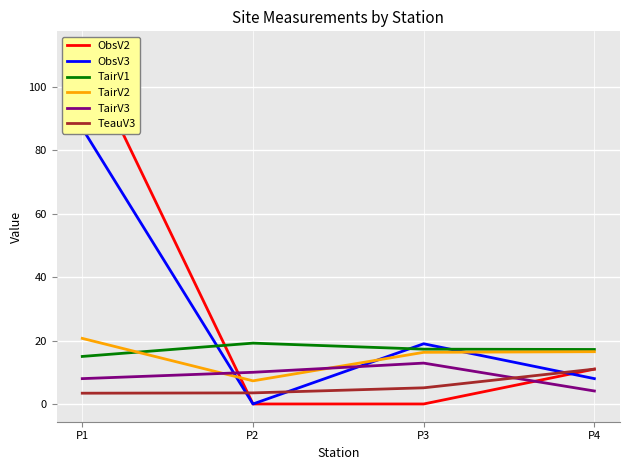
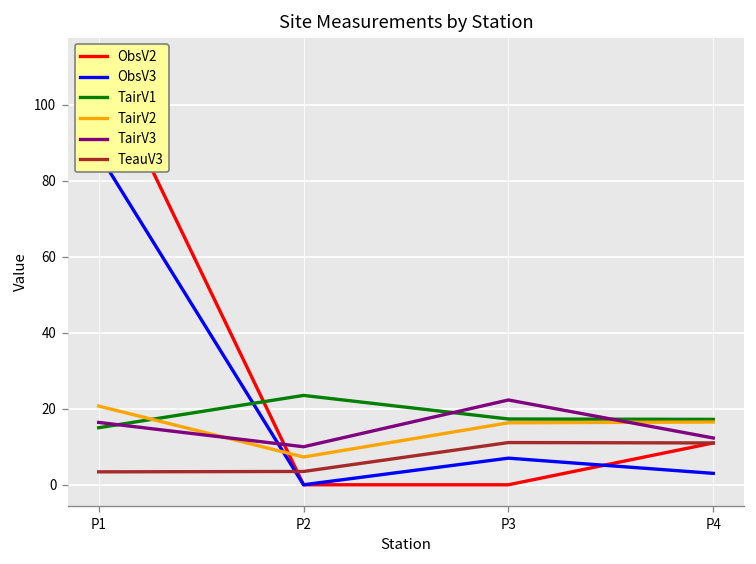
  {
    "ObsV2": {
      "P3": 0
    },
    "ObsV3": {
-     "P3": 19,
-     "P4": 8
+     "P3": 7,
+     "P4": 3
    },
    "TairV1": {
      "P1": 15,
-     "P2": 19,
+     "P2": 24,
      "P3": 17
    },
    "TairV2": {
      "P1": 21,
      "P2": 7,
      "P3": 16
    },
    "TairV3": {
-     "P1": 8,
+     "P1": 16,
      "P2": 10,
-     "P3": 13,
-     "P4": 4
+     "P3": 22,
+     "P4": 12
    },
    "TeauV3": {
      "P1": 3,
      "P2": 4,
-     "P3": 5
+     "P3": 11
    }
  }
